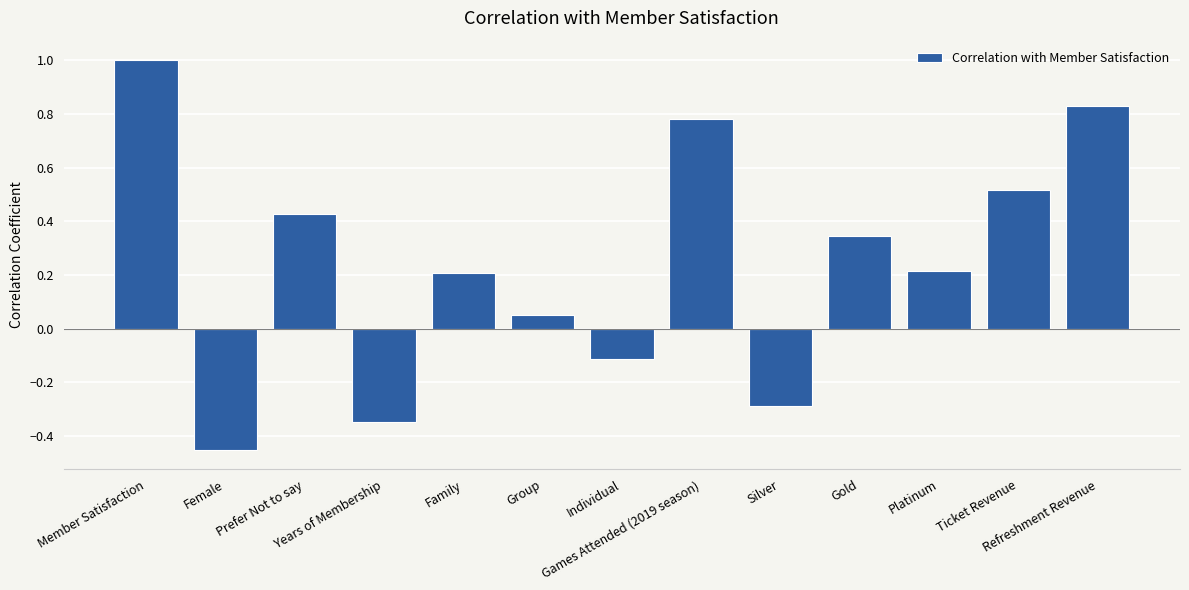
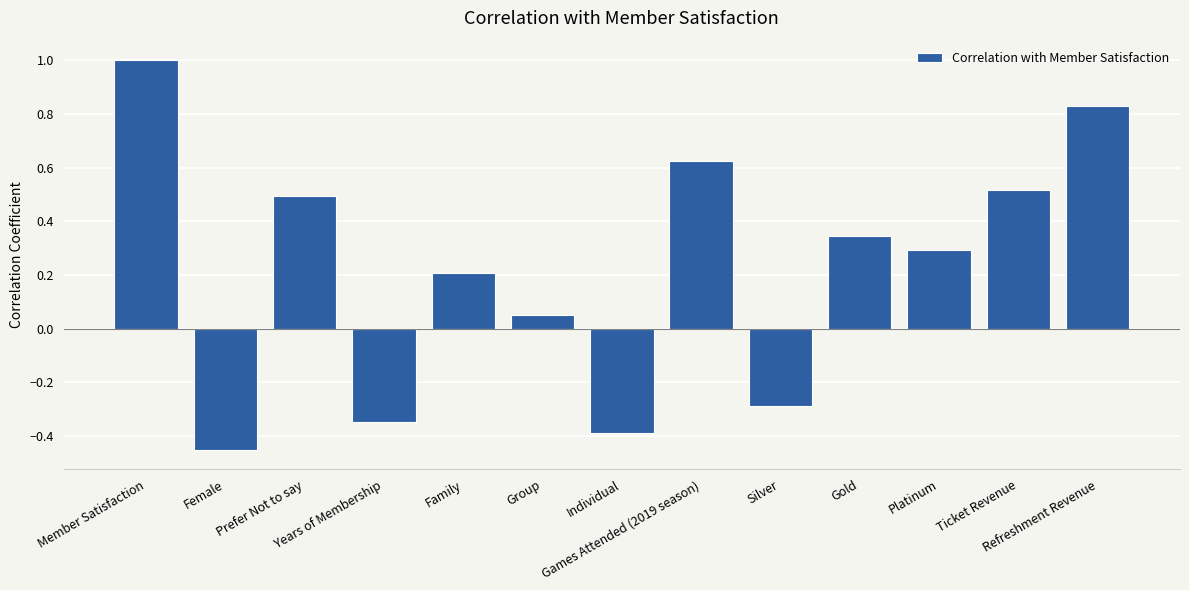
  {
    "Member Satisfaction": 1.00,
    "Female": -0.45,
-   "Prefer Not to say": 0.43,
+   "Prefer Not to say": 0.49,
    "Years of Membership": -0.35,
    "Family": 0.21,
    "Group": 0.05,
-   "Individual": -0.11,
-   "Games Attended (2019 season)": 0.78,
+   "Individual": -0.39,
+   "Games Attended (2019 season)": 0.63,
    "Silver": -0.29,
    "Gold": 0.35,
-   "Platinum": 0.21,
+   "Platinum": 0.29,
    "Ticket Revenue": 0.52,
    "Refreshment Revenue": 0.83
  }
